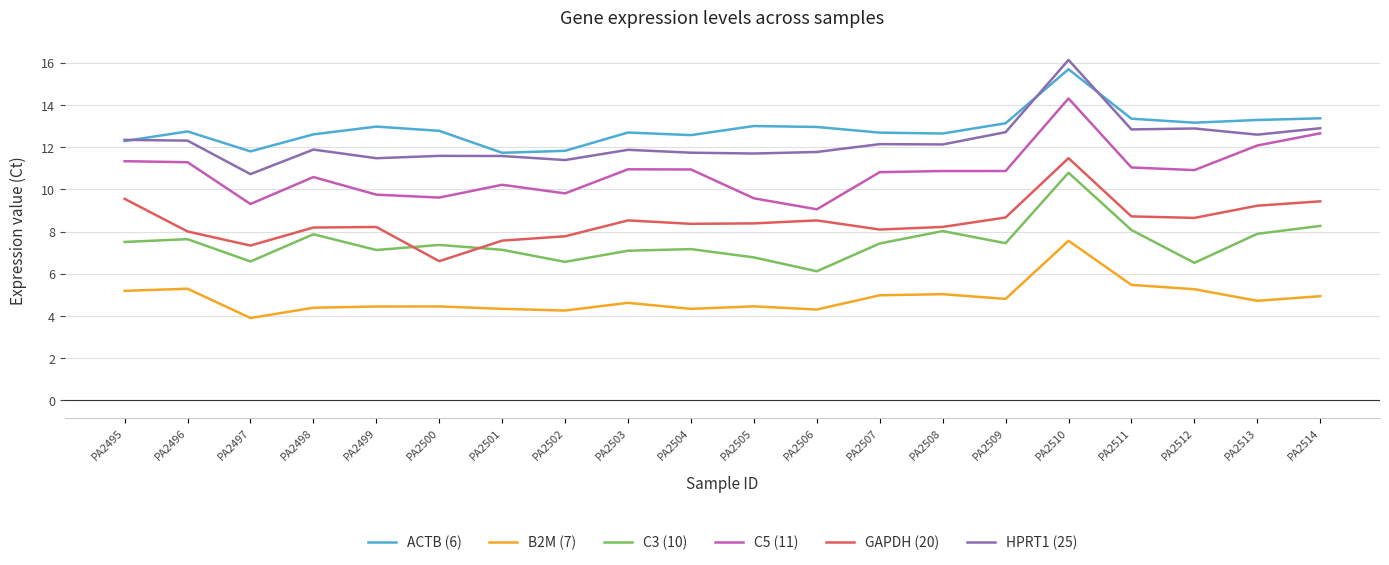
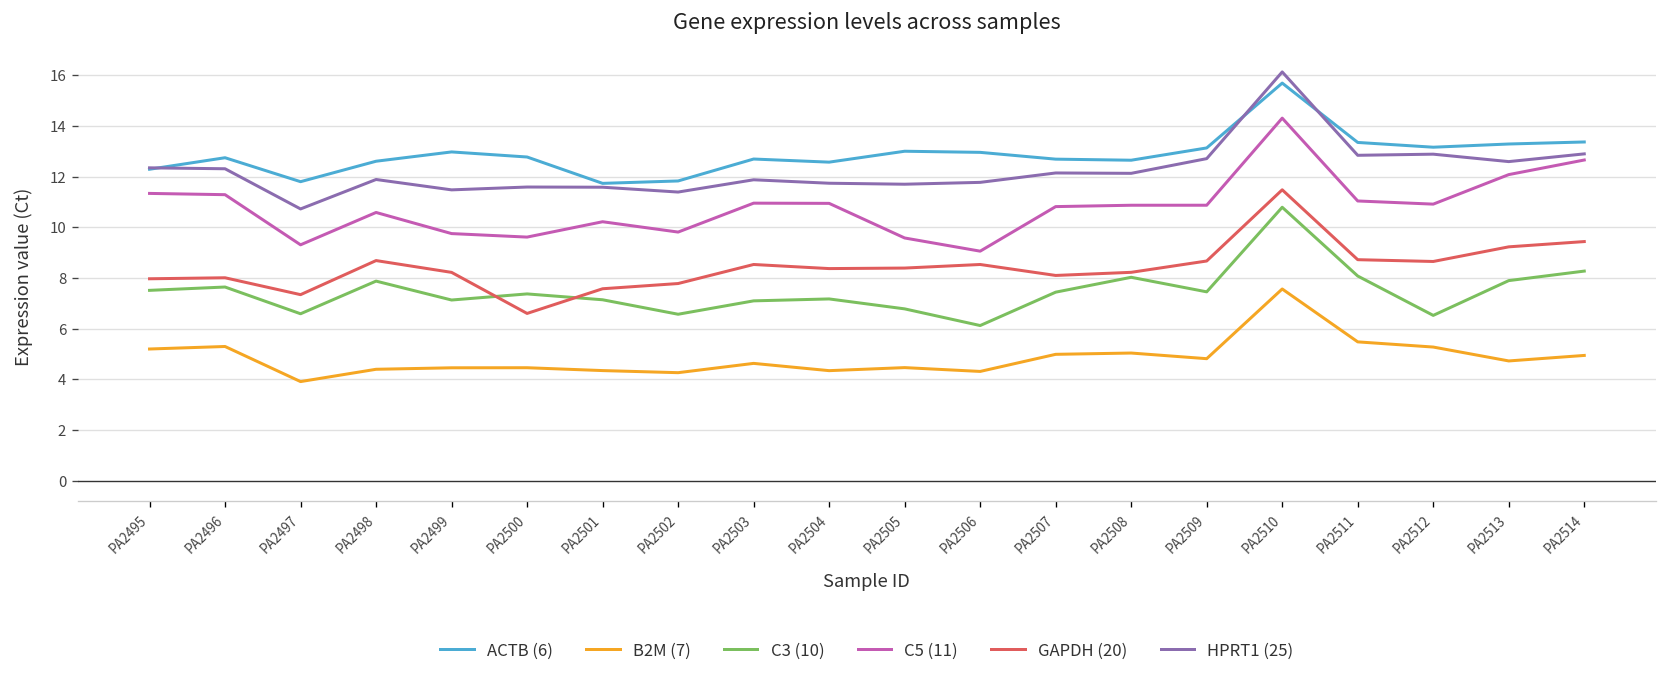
  {
    "ACTB (6)": {
      "PA2496": 12.7,
      "PA2497": 11.8,
      "PA2498": 12.6,
      "PA2499": 13.0,
      "PA2500": 12.8,
      "PA2501": 11.7,
      "PA2502": 11.8,
      "PA2503": 12.7,
      "PA2504": 12.6,
      "PA2505": 13.0,
      "PA2506": 13.0,
      "PA2507": 12.7,
      "PA2508": 12.6,
      "PA2509": 13.1,
      "PA2510": 15.7,
      "PA2511": 13.4,
      "PA2512": 13.2,
      "PA2513": 13.3,
      "PA2514": 13.4
    },
    "B2M (7)": {
      "PA2495": 5.2,
      "PA2496": 5.3,
      "PA2497": 3.9,
      "PA2498": 4.4,
      "PA2499": 4.5,
      "PA2500": 4.5,
      "PA2501": 4.3,
      "PA2502": 4.3,
      "PA2503": 4.6,
      "PA2504": 4.3,
      "PA2505": 4.5,
      "PA2506": 4.3,
      "PA2507": 5.0,
      "PA2508": 5.0,
      "PA2509": 4.8,
      "PA2510": 7.6,
      "PA2511": 5.5,
      "PA2512": 5.3,
      "PA2513": 4.7,
      "PA2514": 4.9
    },
    "C3 (10)": {
      "PA2495": 7.5,
      "PA2496": 7.6,
      "PA2497": 6.6,
      "PA2498": 7.9,
      "PA2499": 7.1,
      "PA2500": 7.4,
      "PA2501": 7.1,
      "PA2502": 6.6,
      "PA2503": 7.1,
      "PA2504": 7.2,
      "PA2505": 6.8,
      "PA2506": 6.1,
      "PA2507": 7.4,
      "PA2508": 8.0,
      "PA2509": 7.5,
      "PA2510": 10.8,
      "PA2511": 8.1,
      "PA2512": 6.5,
      "PA2513": 7.9,
      "PA2514": 8.3
    },
    "GAPDH (20)": {
-     "PA2495": 9.6,
+     "PA2495": 8.0,
      "PA2496": 8.0,
      "PA2497": 7.3,
-     "PA2498": 8.2,
+     "PA2498": 8.7,
      "PA2499": 8.2,
      "PA2500": 6.6,
      "PA2501": 7.6,
      "PA2502": 7.8,
      "PA2503": 8.5,
      "PA2504": 8.4,
      "PA2505": 8.4,
      "PA2506": 8.5,
      "PA2507": 8.1,
      "PA2508": 8.2,
      "PA2509": 8.7,
      "PA2510": 11.5,
      "PA2511": 8.7,
      "PA2512": 8.7,
      "PA2513": 9.2,
      "PA2514": 9.4
    }
  }
